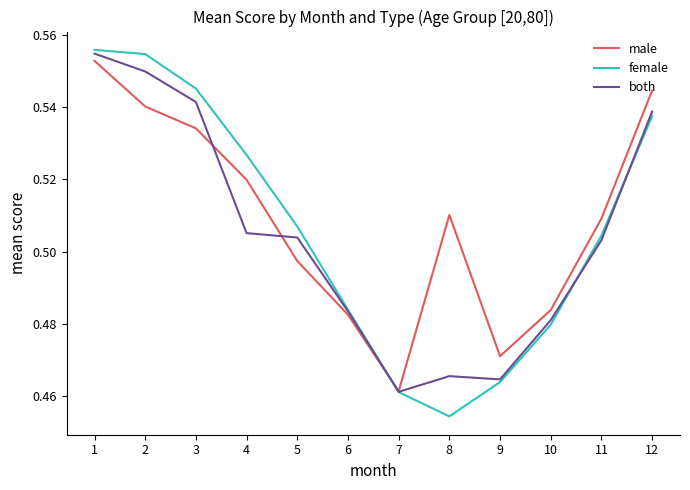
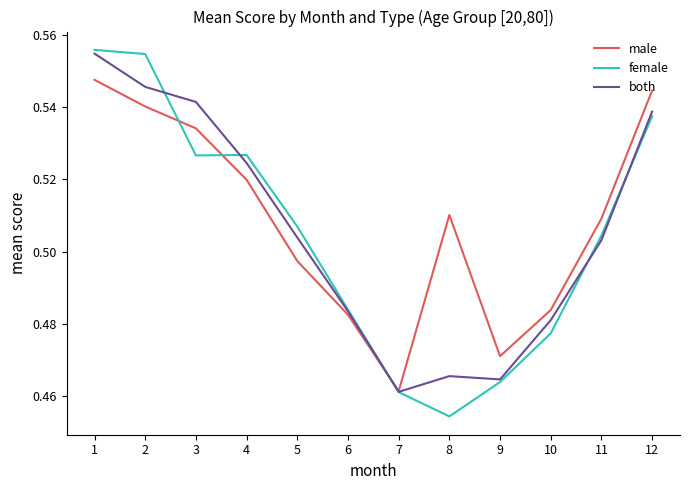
  {
    "male": {
-     "1": 0.553,
+     "1": 0.548,
      "2": 0.540,
      "3": 0.534,
      "4": 0.520,
      "5": 0.497,
      "6": 0.483,
      "8": 0.510,
      "9": 0.471,
      "10": 0.484,
      "11": 0.509,
      "12": 0.545
    },
    "female": {
      "1": 0.556,
      "2": 0.555,
-     "3": 0.545,
+     "3": 0.527,
      "4": 0.527,
      "5": 0.507,
      "8": 0.454,
      "9": 0.464,
-     "10": 0.480,
+     "10": 0.477,
      "11": 0.504,
      "12": 0.538
    },
    "both": {
      "1": 0.555,
-     "2": 0.550,
+     "2": 0.546,
      "3": 0.541,
-     "4": 0.505,
+     "4": 0.525,
      "5": 0.504,
      "8": 0.465,
      "9": 0.465,
      "10": 0.481,
      "11": 0.503,
      "12": 0.539
    }
  }
